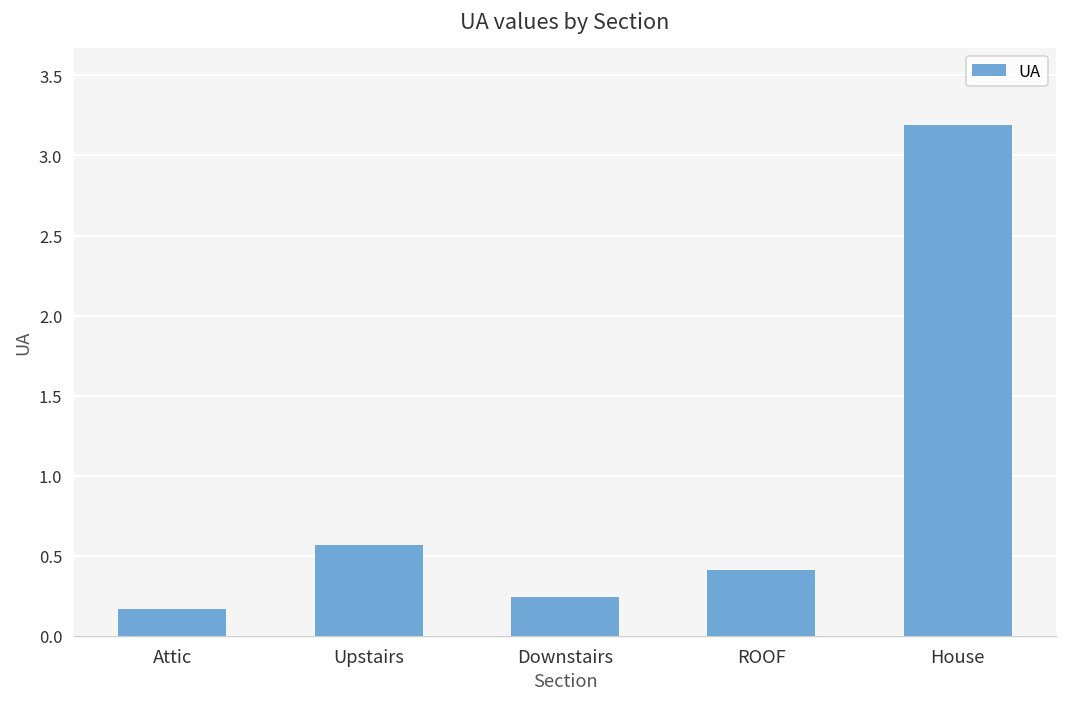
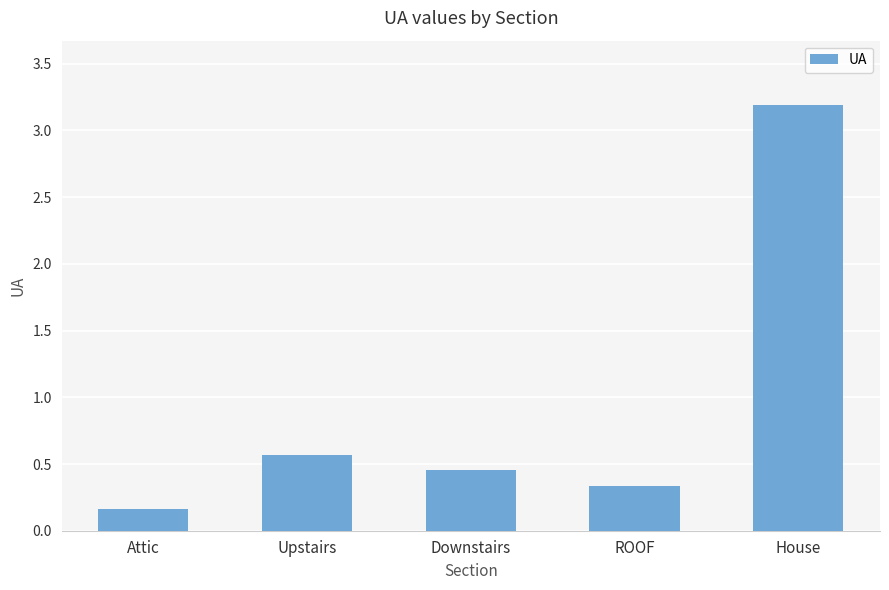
  {
    "Attic": 0.17,
    "Upstairs": 0.57,
-   "Downstairs": 0.24,
-   "ROOF": 0.41,
+   "Downstairs": 0.46,
+   "ROOF": 0.34,
    "House": 3.19
  }
